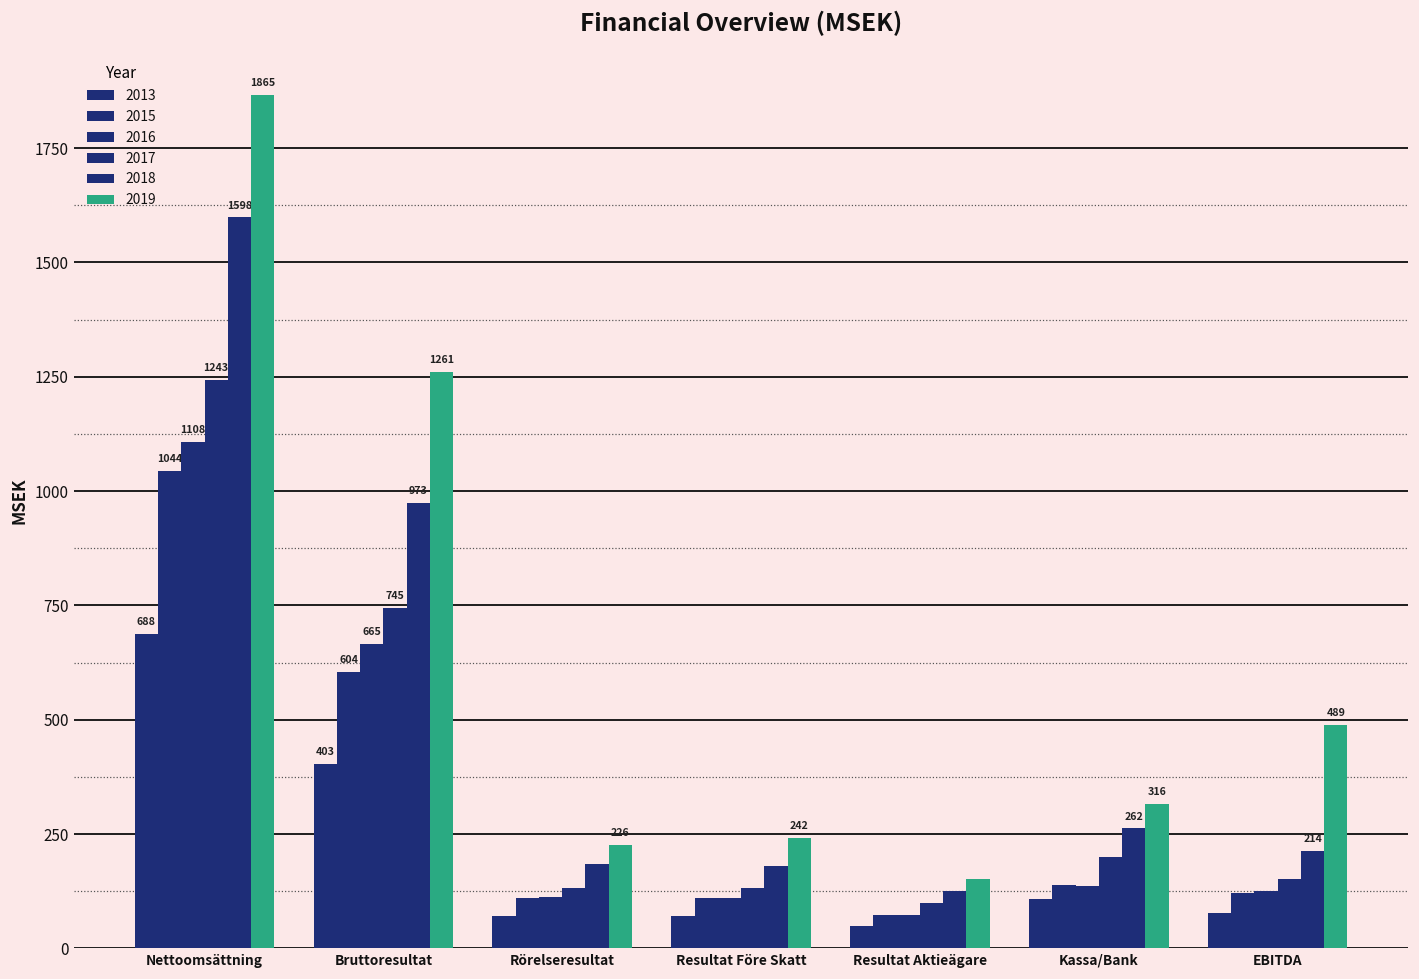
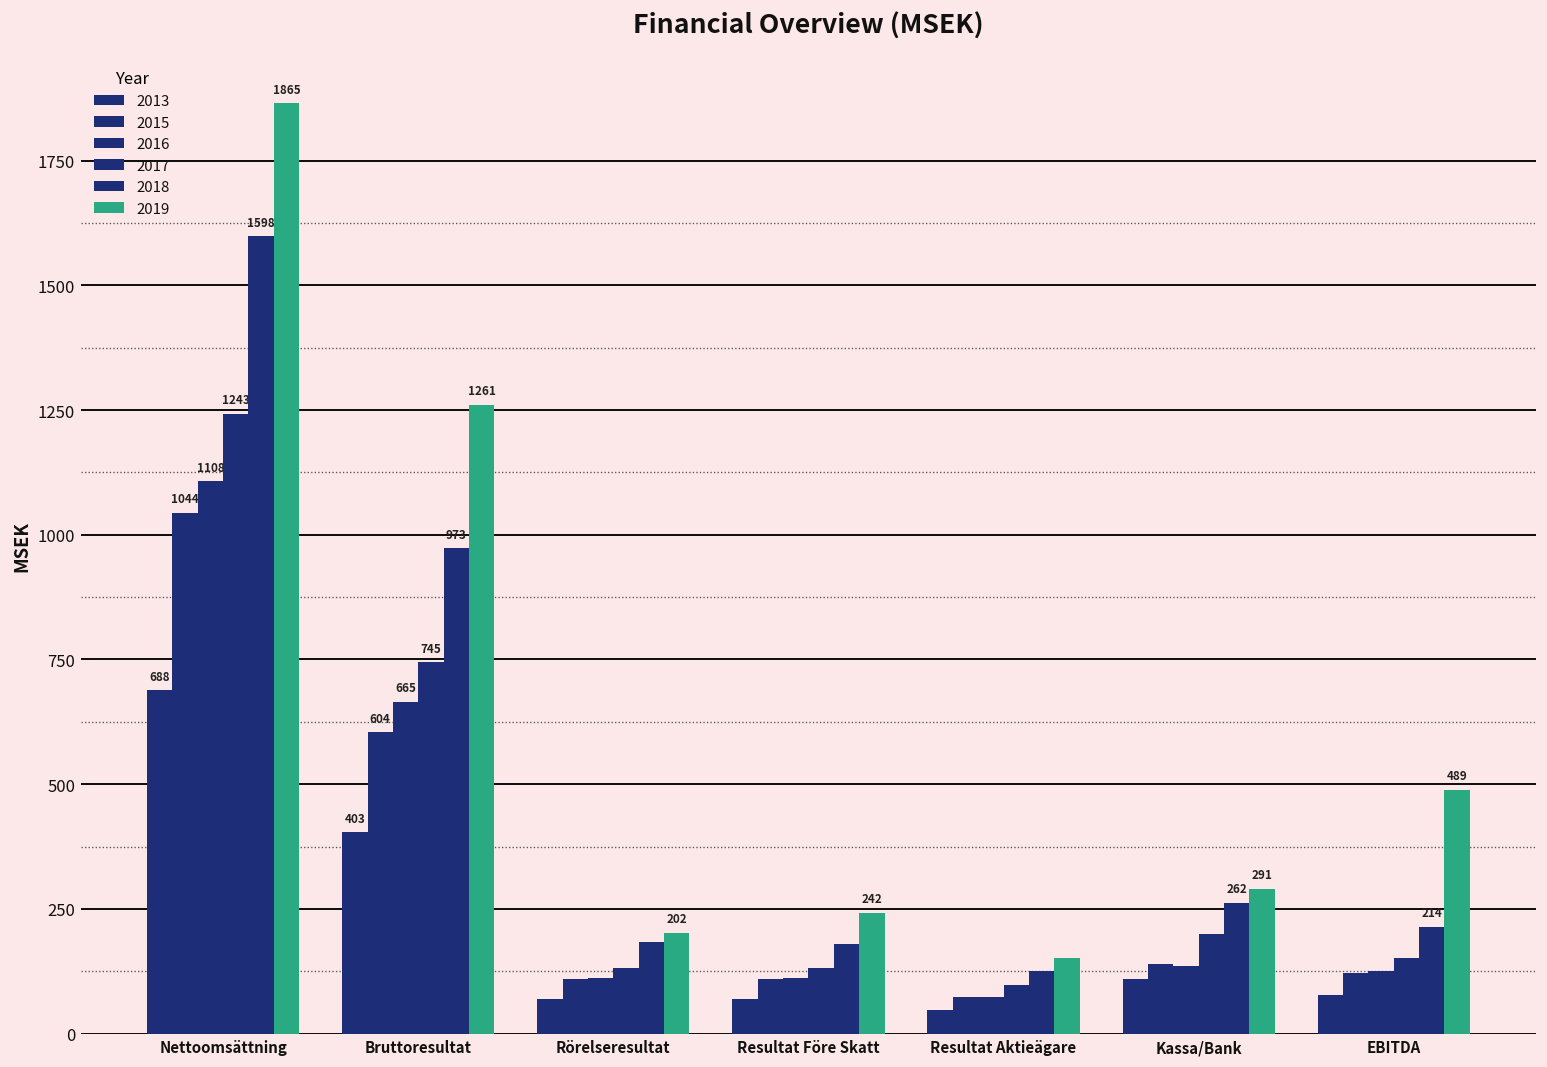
  {
    "2019": {
      "Nettoomsättning": 1865,
      "Bruttoresultat": 1261,
-     "Rörelseresultat": 226,
+     "Rörelseresultat": 202,
      "Resultat Före Skatt": 242,
-     "Kassa/Bank": 316,
+     "Kassa/Bank": 291,
      "EBITDA": 489
    }
  }
